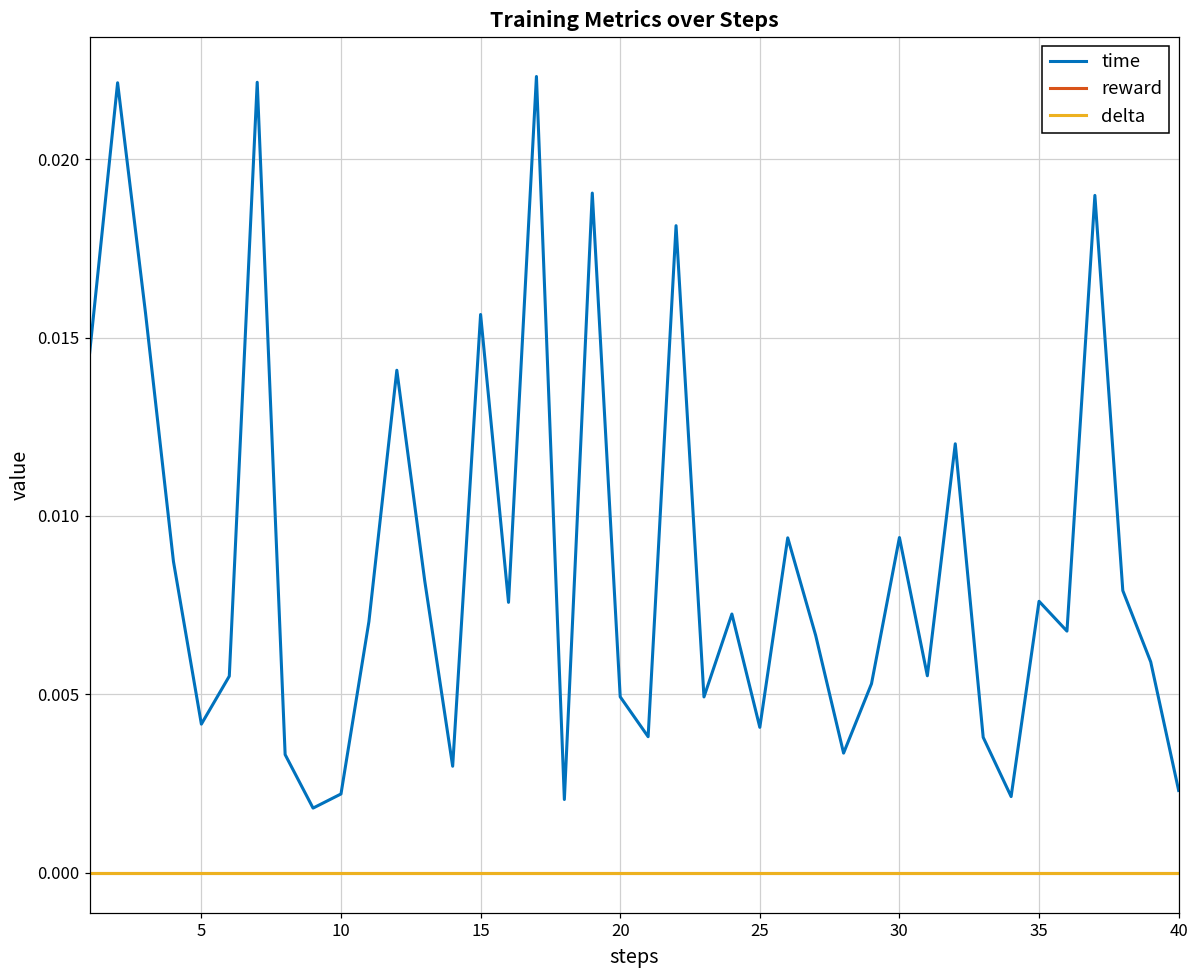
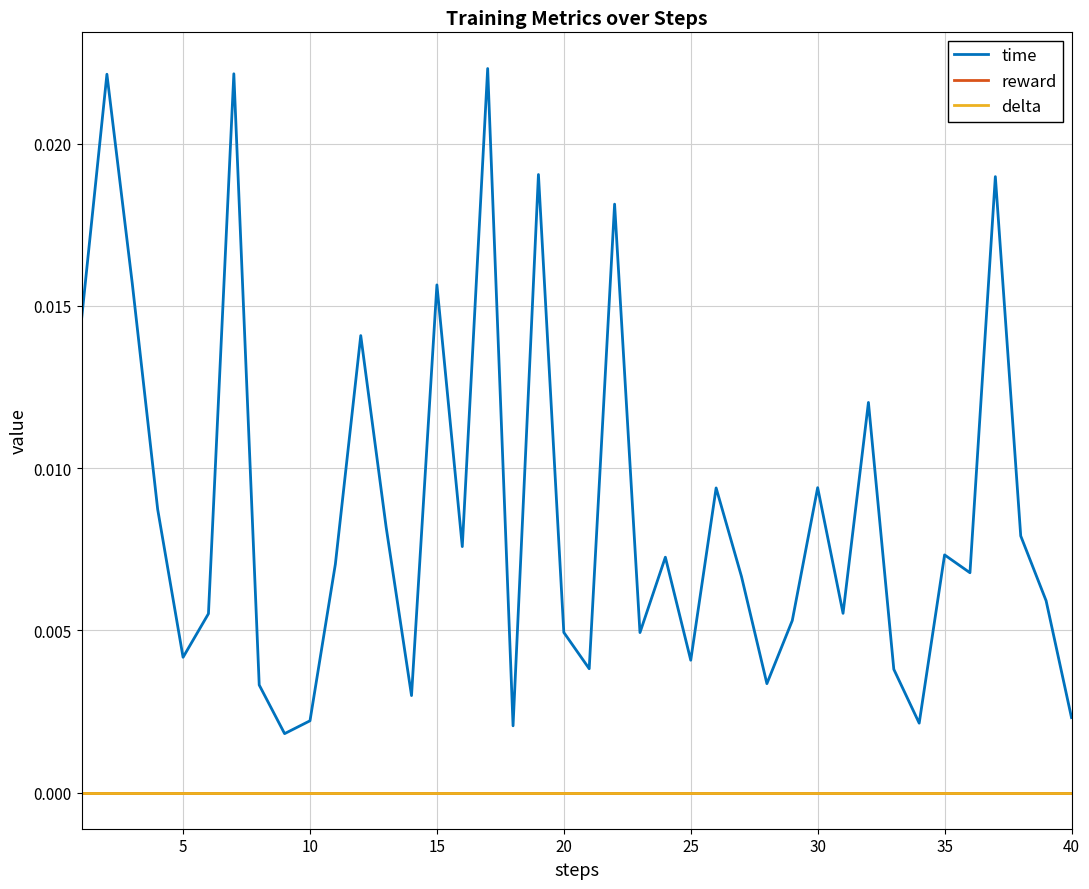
  {
    "time": {
      "5": 0.0042,
      "10": 0.0022,
      "15": 0.0156,
      "20": 0.0049,
      "25": 0.0041,
      "30": 0.0094,
-     "35": 0.0076,
+     "35": 0.0073,
      "40": 0.0023
    },
    "delta": {
      "5": 0.0000,
      "10": 0.0000,
      "15": 0.0000,
      "20": 0.0000,
      "25": 0.0000,
      "30": 0.0000,
      "35": 0.0000,
      "40": 0.0000
    }
  }
